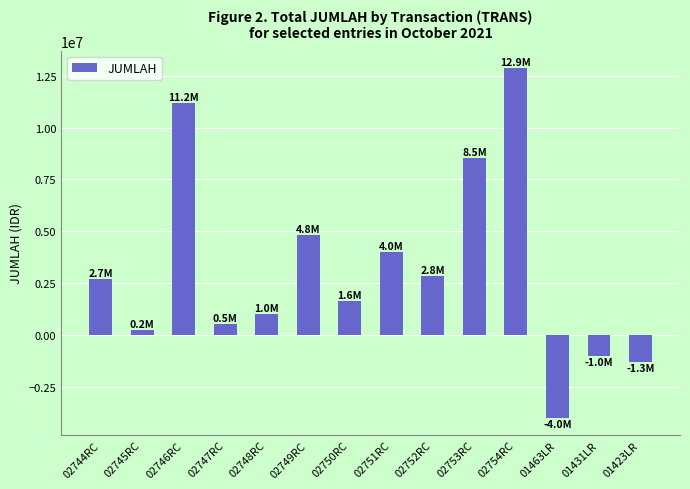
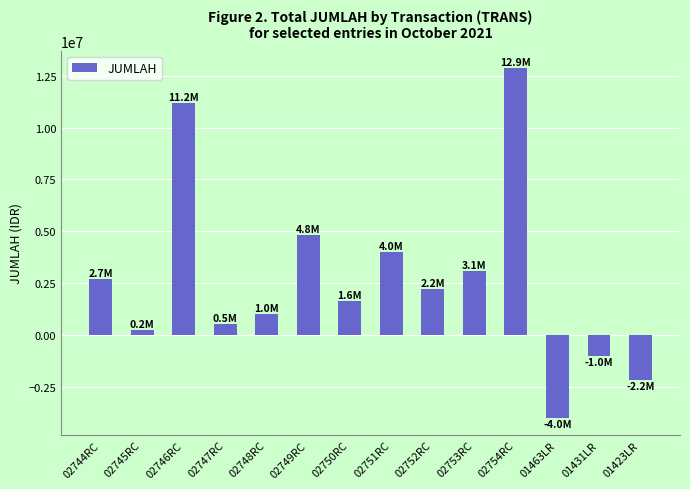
  {
    "02744RC": "2.7M",
    "02745RC": "0.2M",
    "02746RC": "11.2M",
    "02747RC": "0.5M",
    "02748RC": "1.0M",
    "02749RC": "4.8M",
    "02750RC": "1.6M",
    "02751RC": "4.0M",
-   "02752RC": "2.8M",
-   "02753RC": "8.5M",
+   "02752RC": "2.2M",
+   "02753RC": "3.1M",
    "02754RC": "12.9M",
    "01463LR": "-4.0M",
    "01431LR": "-1.0M",
-   "01423LR": "-1.3M"
+   "01423LR": "-2.2M"
  }
